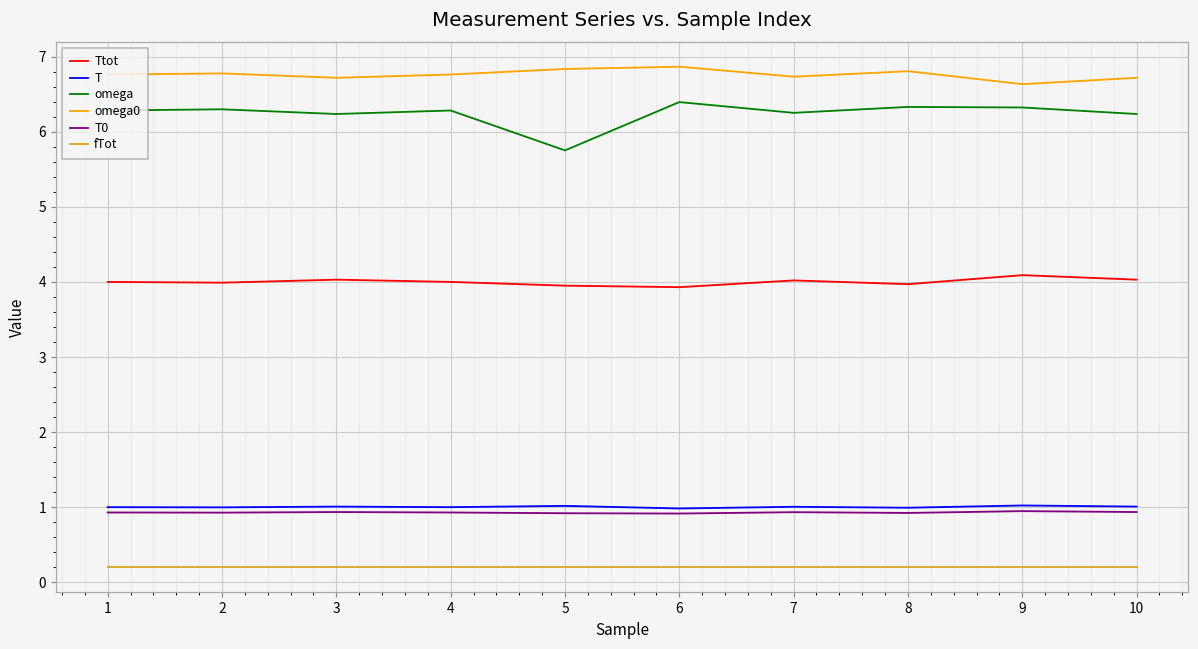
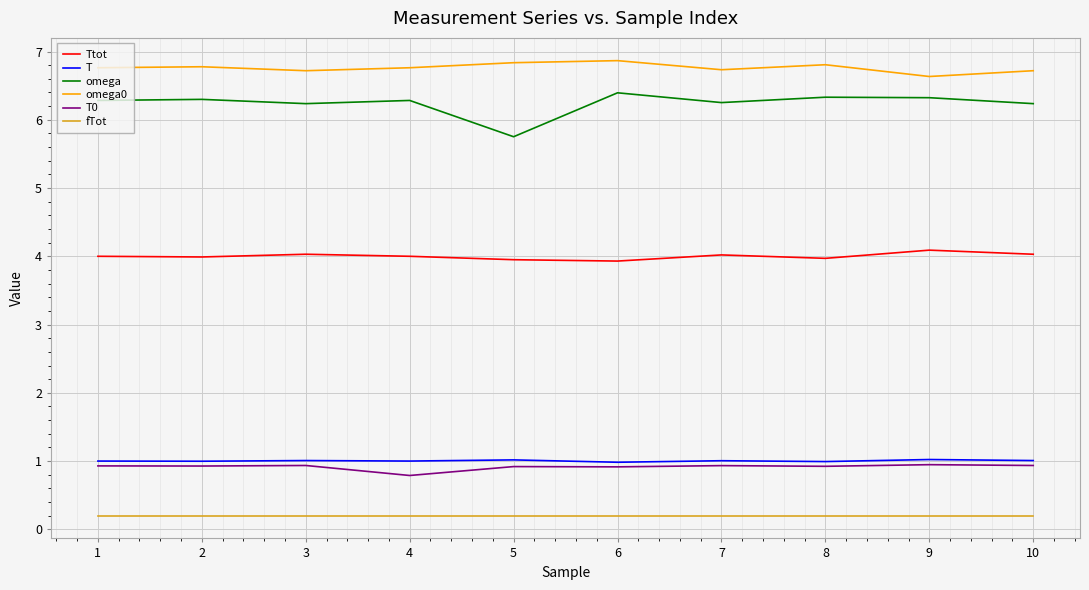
  {
    "Ttot": {
      "1": 4.0,
      "2": 4.0,
      "3": 4.0,
      "4": 4.0,
      "5": 4.0,
      "6": 3.9,
      "7": 4.0,
      "8": 4.0,
      "9": 4.1,
      "10": 4.0
    },
    "T": {
      "1": 1.0,
      "2": 1.0,
      "3": 1.0,
      "4": 1.0,
      "5": 1.0,
      "6": 1.0,
      "7": 1.0,
      "8": 1.0,
      "9": 1.0,
      "10": 1.0
    },
    "omega": {
      "2": 6.3,
      "3": 6.2,
      "4": 6.3,
      "5": 5.8,
      "6": 6.4,
      "7": 6.3,
      "8": 6.3,
      "9": 6.3,
      "10": 6.2
    },
    "T0": {
      "1": 0.9,
      "2": 0.9,
      "3": 0.9,
-     "4": 0.9,
+     "4": 0.8,
      "5": 0.9,
      "6": 0.9,
      "7": 0.9,
      "8": 0.9,
      "9": 0.9,
      "10": 0.9
    }
  }
